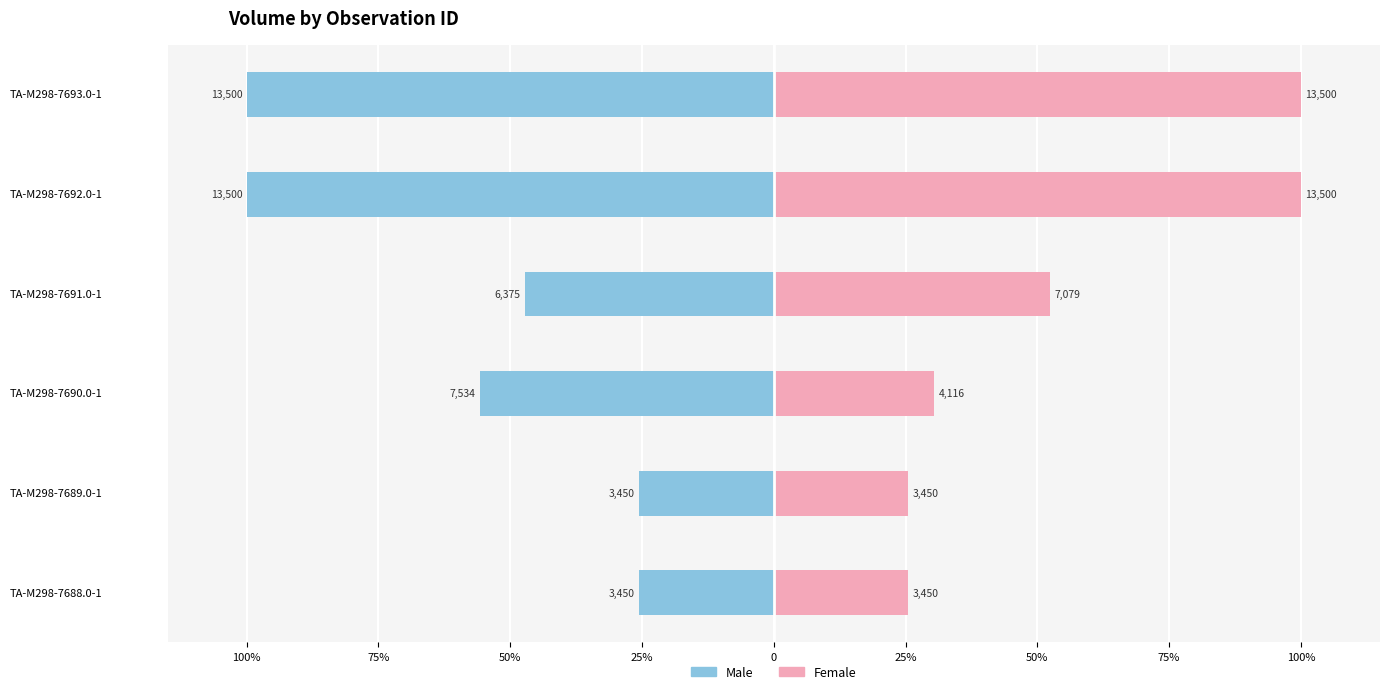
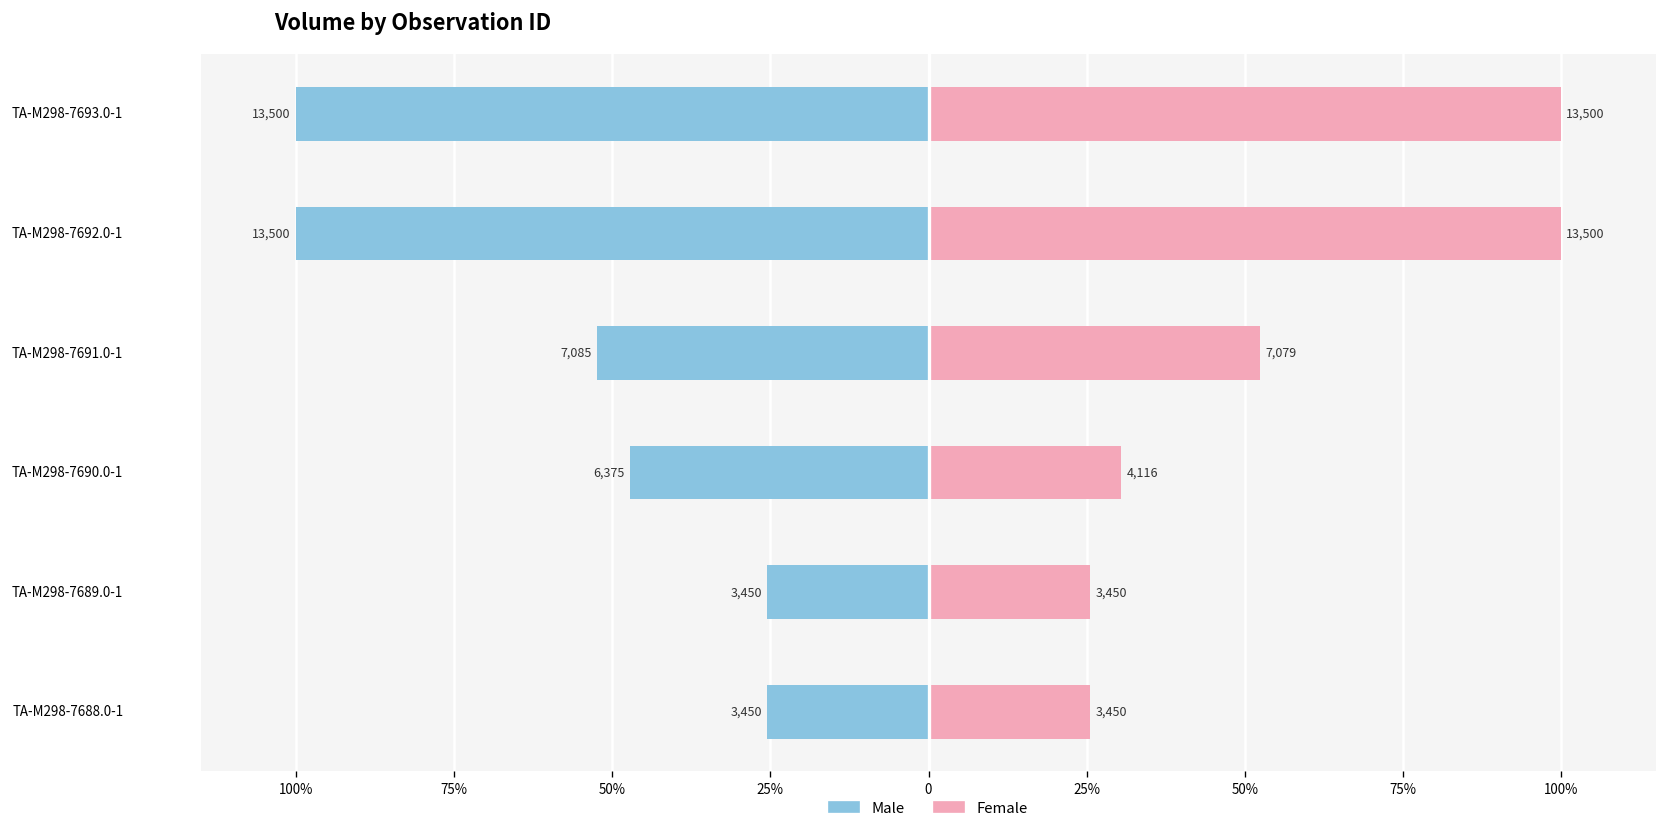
  {
    "Male": {
-     "TA-M298-7691.0-1": "6,375",
-     "TA-M298-7690.0-1": "7,534"
+     "TA-M298-7691.0-1": "7,085",
+     "TA-M298-7690.0-1": "6,375"
    }
  }
